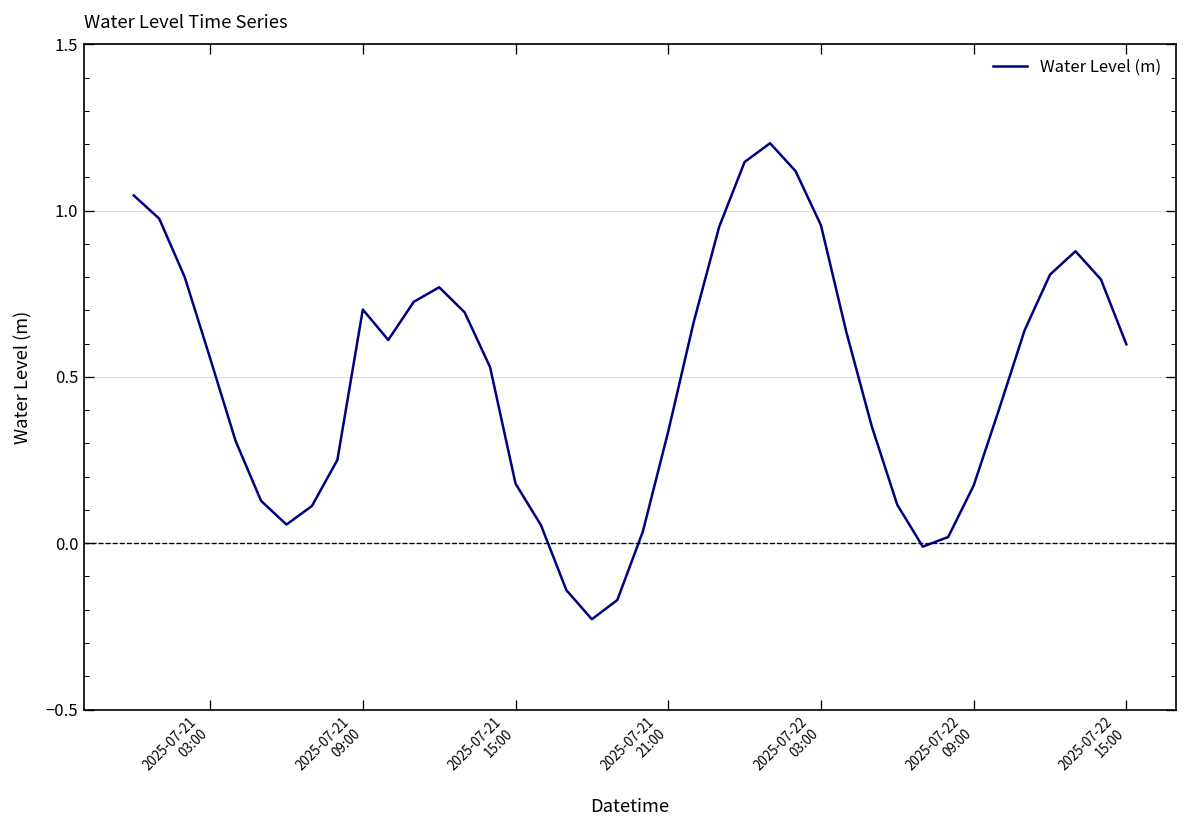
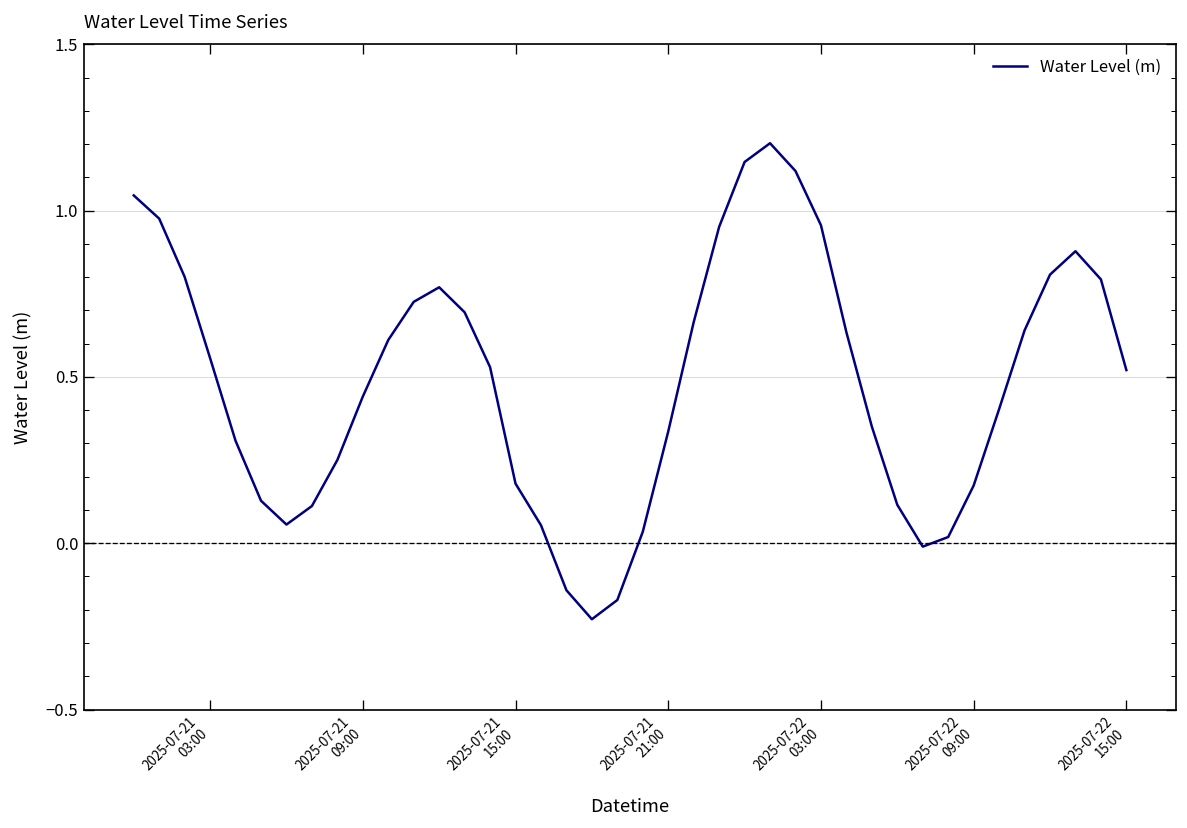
  {
    "2025-07-21 03:00": 0.56,
-   "2025-07-21 09:00": 0.70,
+   "2025-07-21 09:00": 0.44,
    "2025-07-21 15:00": 0.18,
    "2025-07-21 21:00": 0.34,
    "2025-07-22 03:00": 0.96,
    "2025-07-22 09:00": 0.17,
-   "2025-07-22 15:00": 0.60
+   "2025-07-22 15:00": 0.52
  }
